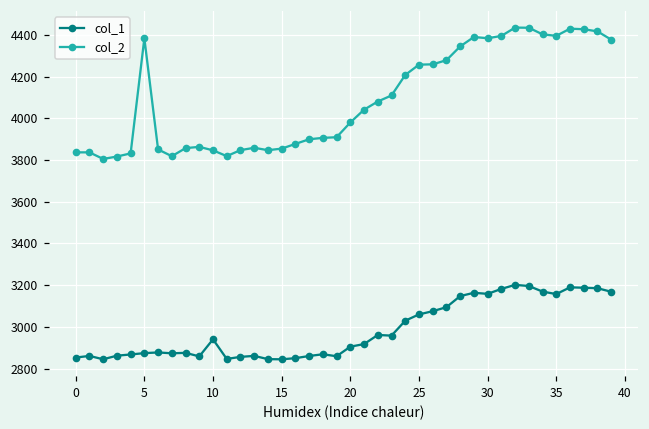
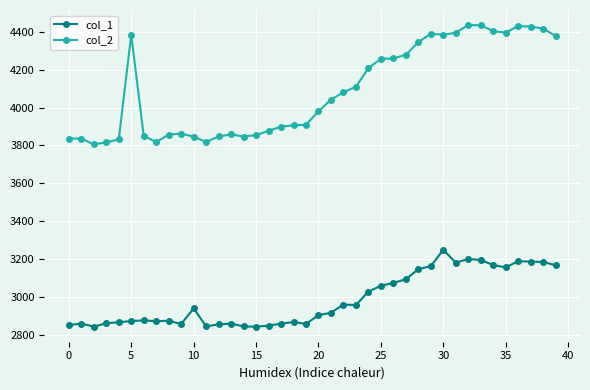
  {
    "col_1": {
      "0": 2850,
      "5": 2870,
      "10": 2940,
      "15": 2840,
      "20": 2900,
      "25": 3060,
-     "30": 3160,
+     "30": 3250,
      "35": 3160
    },
    "col_2": {
      "0": 3840,
      "5": 4380,
      "10": 3850,
      "15": 3850,
      "20": 3980,
      "25": 4260,
      "30": 4380,
      "35": 4400
    }
  }
